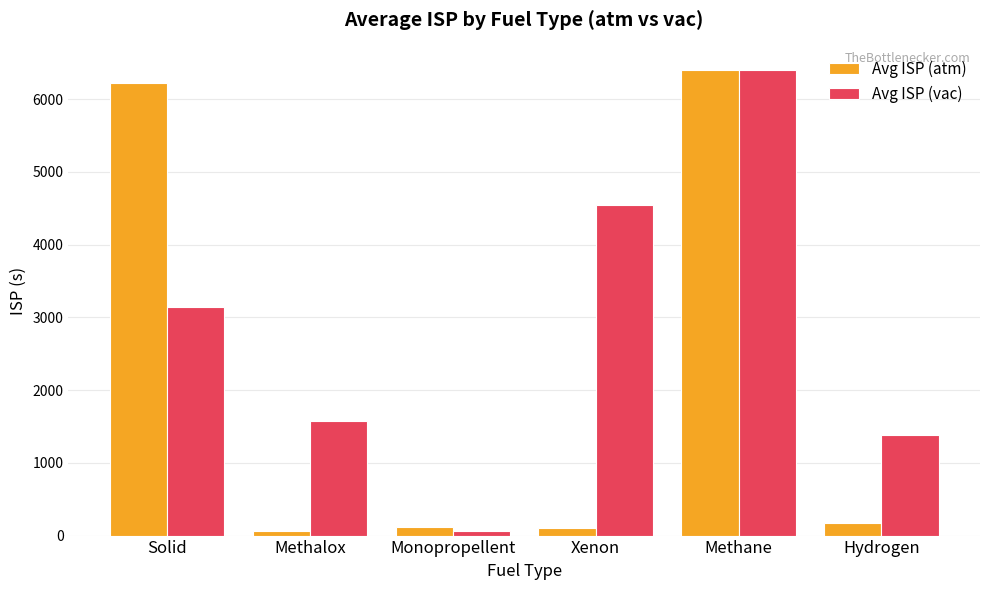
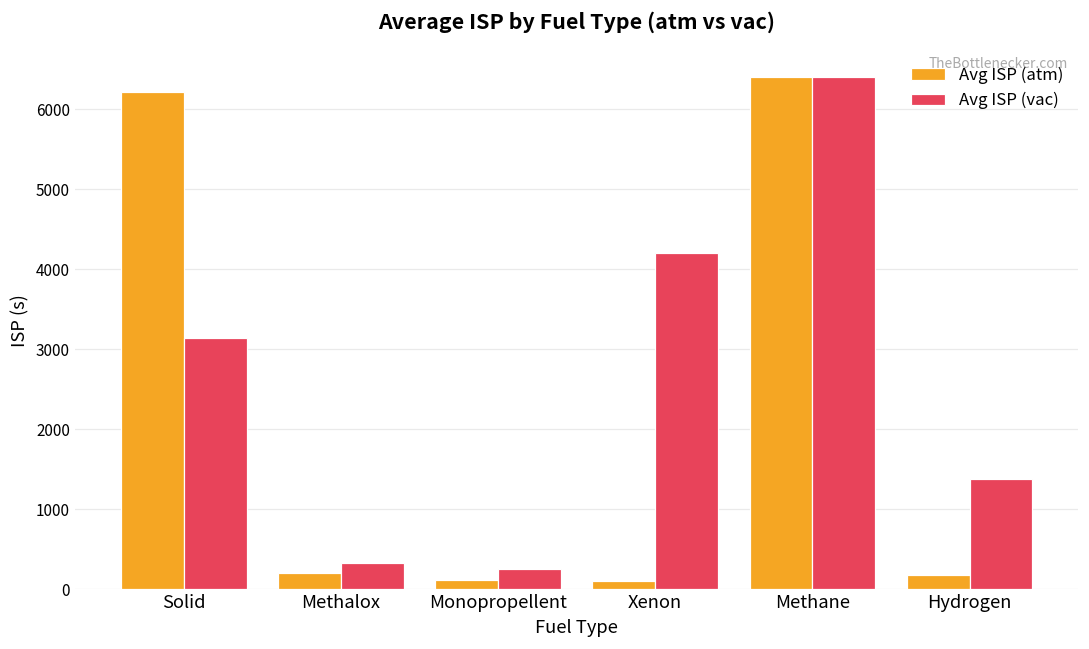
  {
    "Avg ISP (atm)": {
      "Solid": 6200,
-     "Methalox": 100,
+     "Methalox": 200,
      "Monopropellent": 100,
      "Xenon": 100,
      "Methane": 6400,
      "Hydrogen": 200
    },
    "Avg ISP (vac)": {
      "Solid": 3100,
-     "Methalox": 1600,
-     "Monopropellent": 100,
-     "Xenon": 4500,
+     "Methalox": 300,
+     "Monopropellent": 300,
+     "Xenon": 4200,
      "Methane": 6400,
      "Hydrogen": 1400
    }
  }
